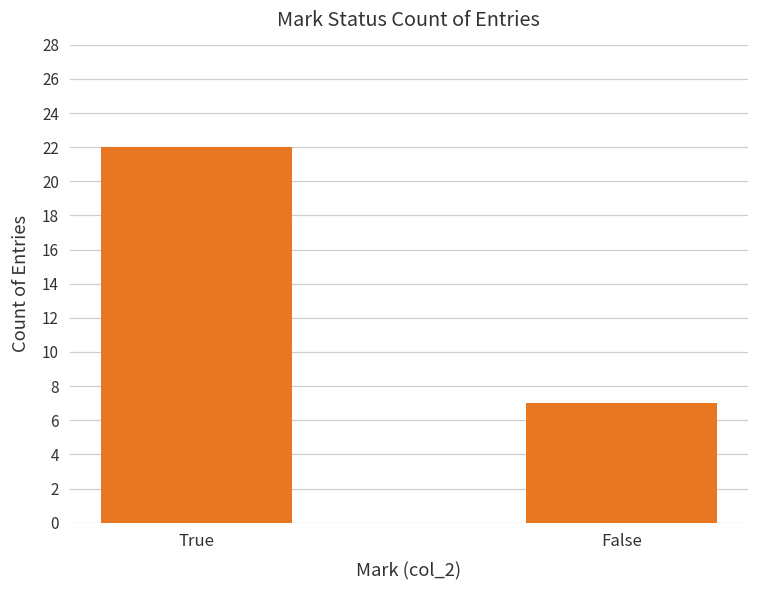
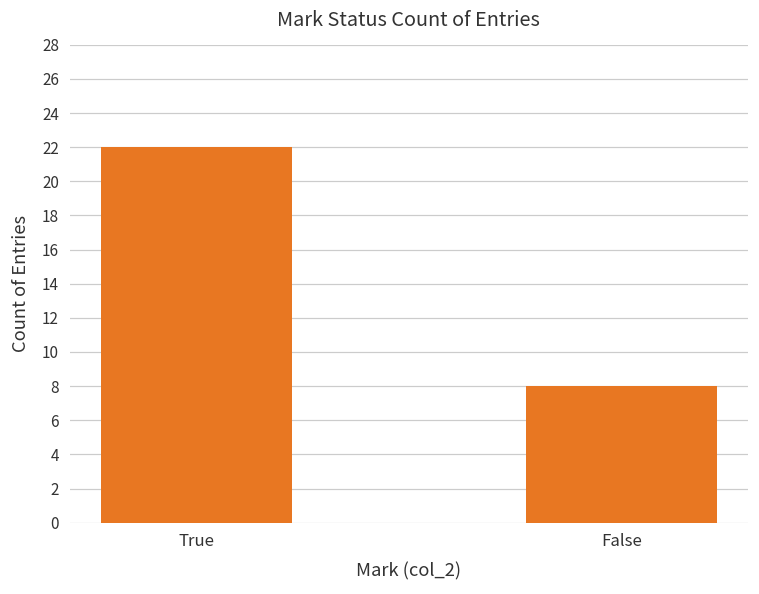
  {
    "True": 22,
-   "False": 7
+   "False": 8
  }
